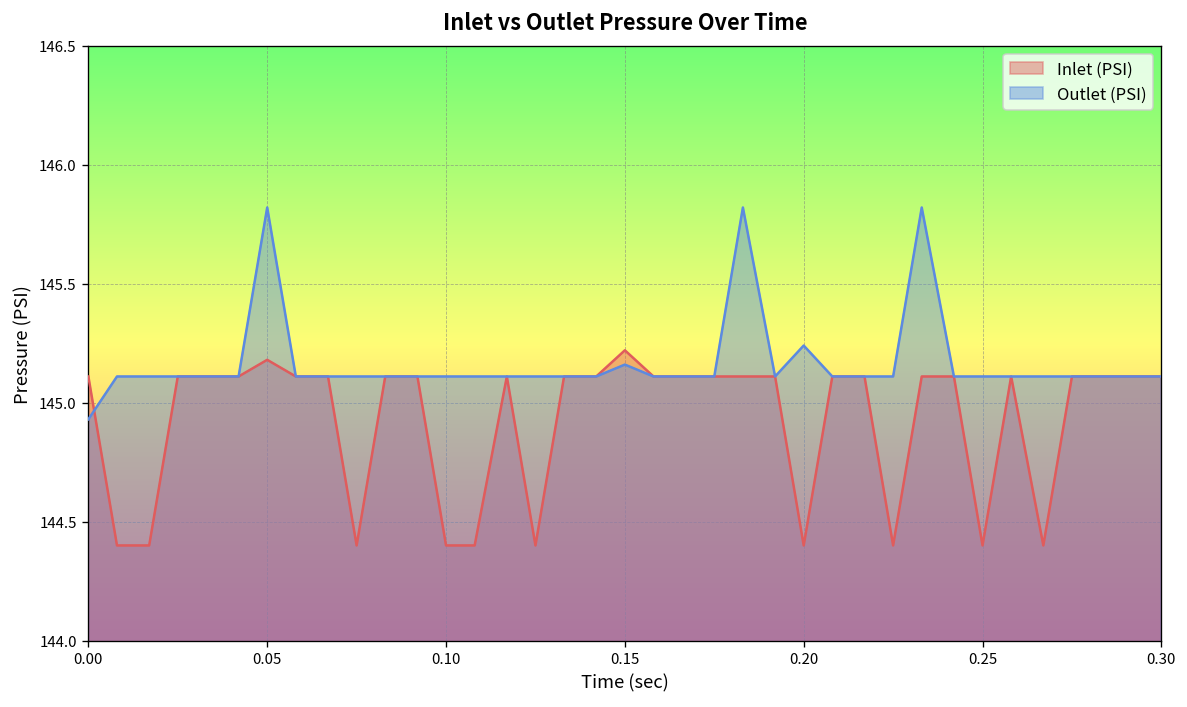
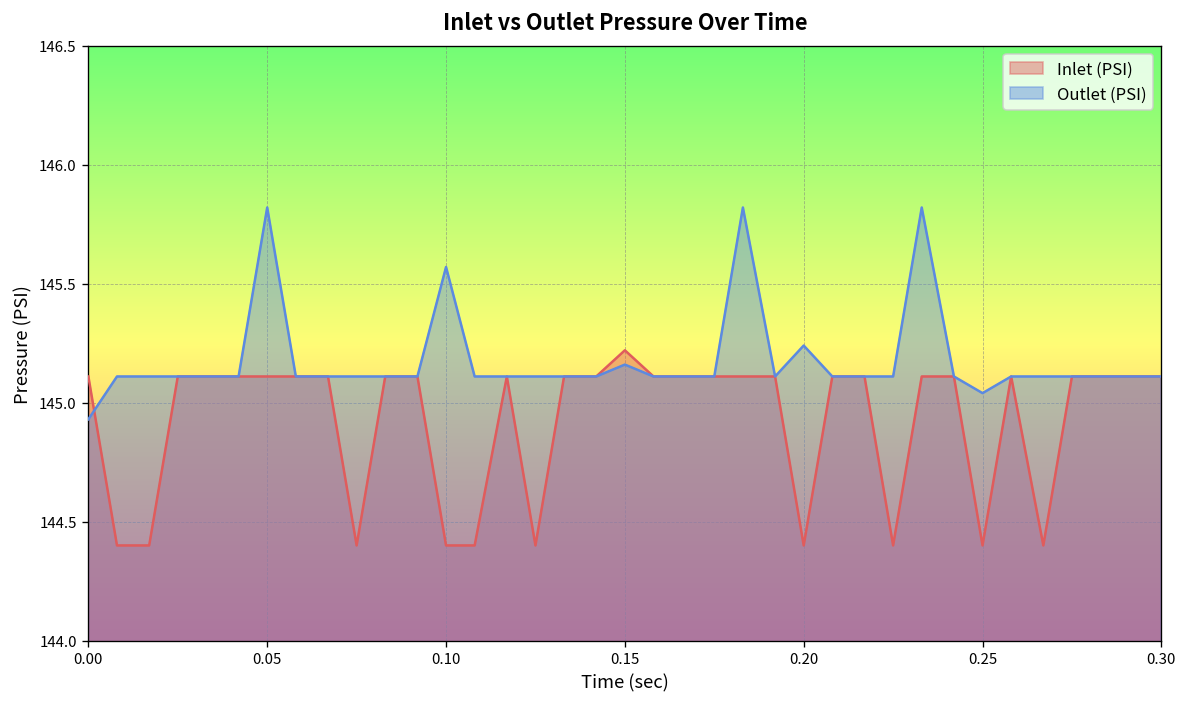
  {
    "Inlet (PSI)": {
      "0.00": 145.11,
-     "0.05": 145.18,
+     "0.05": 145.11,
      "0.10": 144.40,
      "0.15": 145.22,
      "0.20": 144.40,
      "0.25": 144.40
    },
    "Outlet (PSI)": {
      "0.00": 144.93,
      "0.05": 145.82,
-     "0.10": 145.11,
+     "0.10": 145.57,
      "0.15": 145.16,
      "0.20": 145.24,
-     "0.25": 145.11
+     "0.25": 145.04
    }
  }
